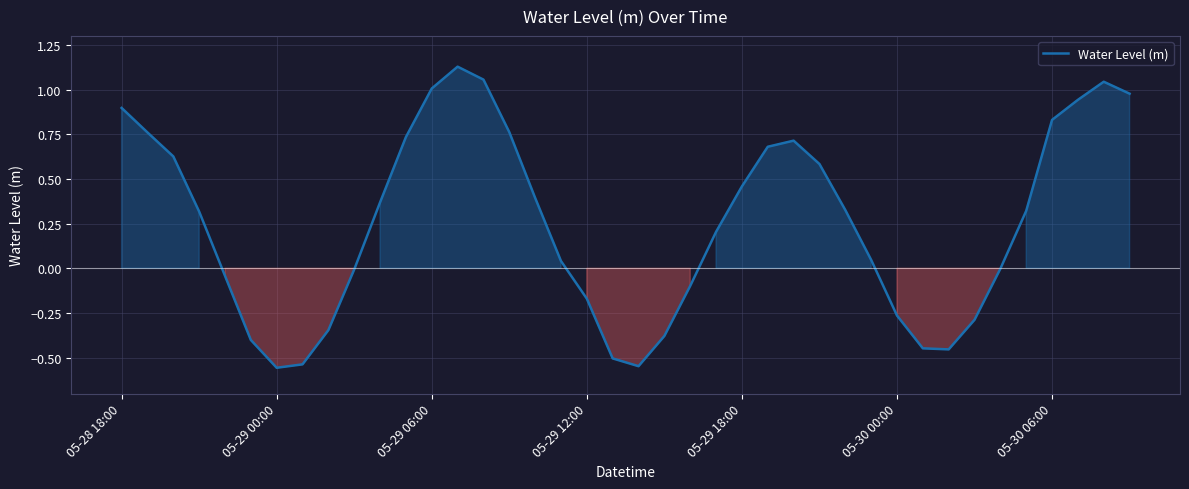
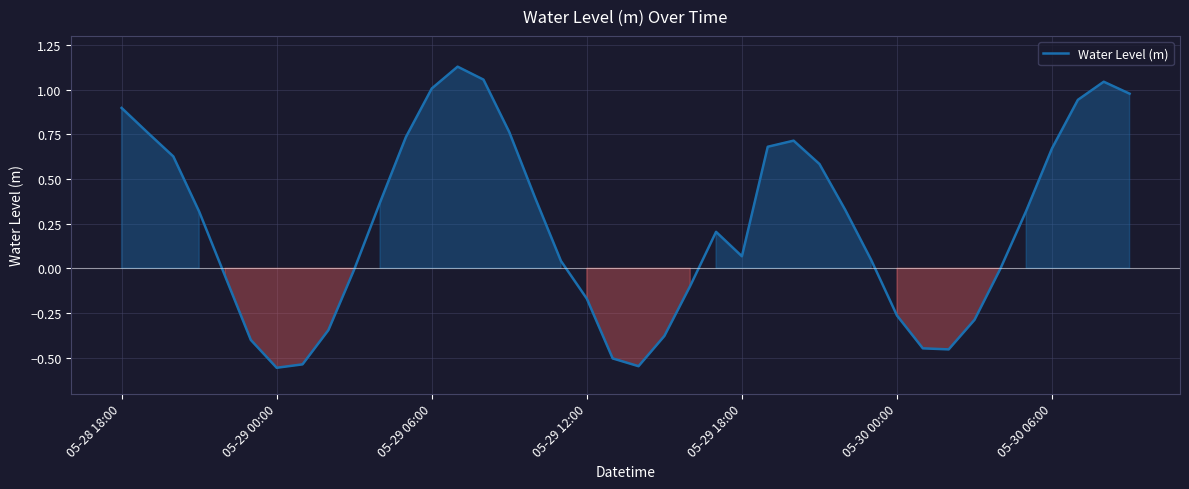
  {
    "05-28 18:00": 0.90,
    "05-29 00:00": -0.56,
    "05-29 06:00": 1.01,
    "05-29 12:00": -0.17,
-   "05-29 18:00": 0.46,
+   "05-29 18:00": 0.07,
    "05-30 00:00": -0.26,
-   "05-30 06:00": 0.83
+   "05-30 06:00": 0.67
  }
